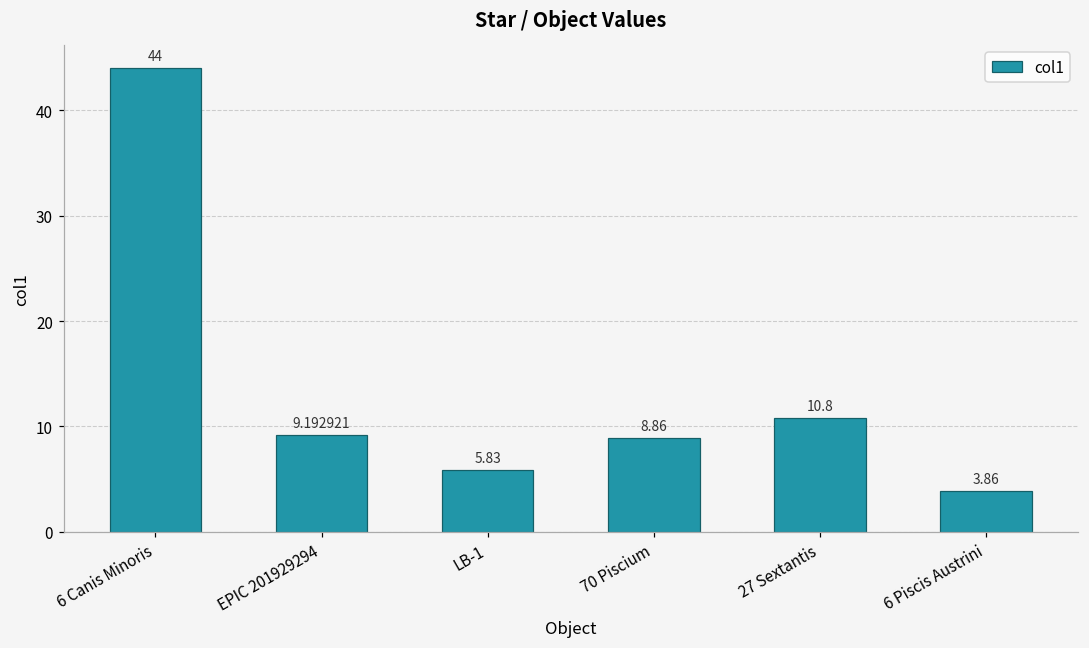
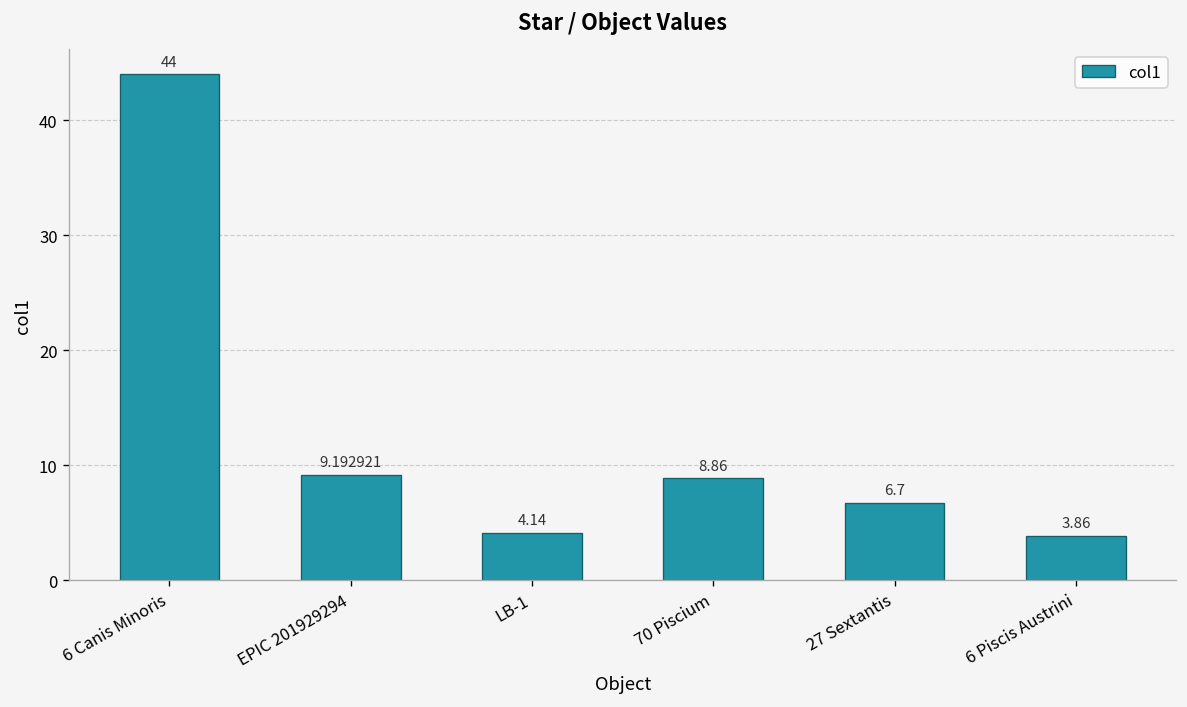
  {
    "6 Canis Minoris": 44,
    "EPIC 201929294": 9.192921,
-   "LB-1": 5.83,
+   "LB-1": 4.14,
    "70 Piscium": 8.86,
-   "27 Sextantis": 10.8,
+   "27 Sextantis": 6.7,
    "6 Piscis Austrini": 3.86
  }
